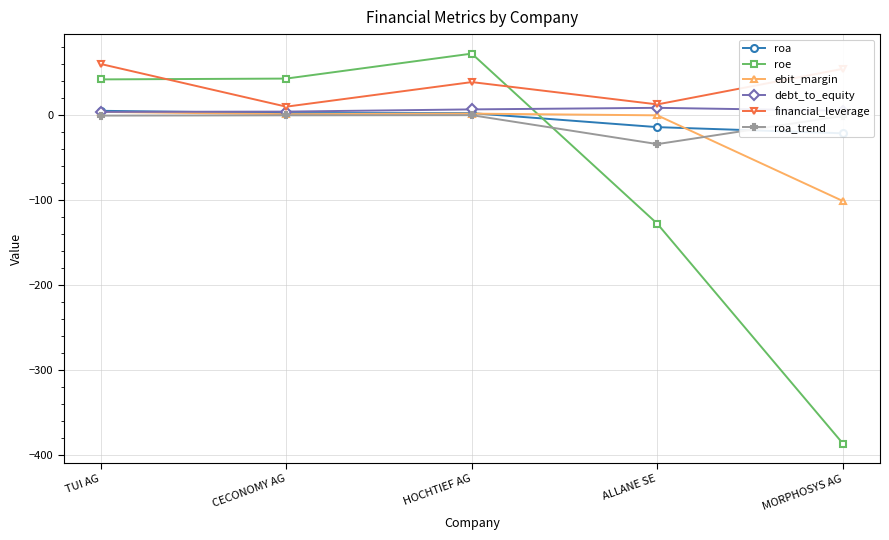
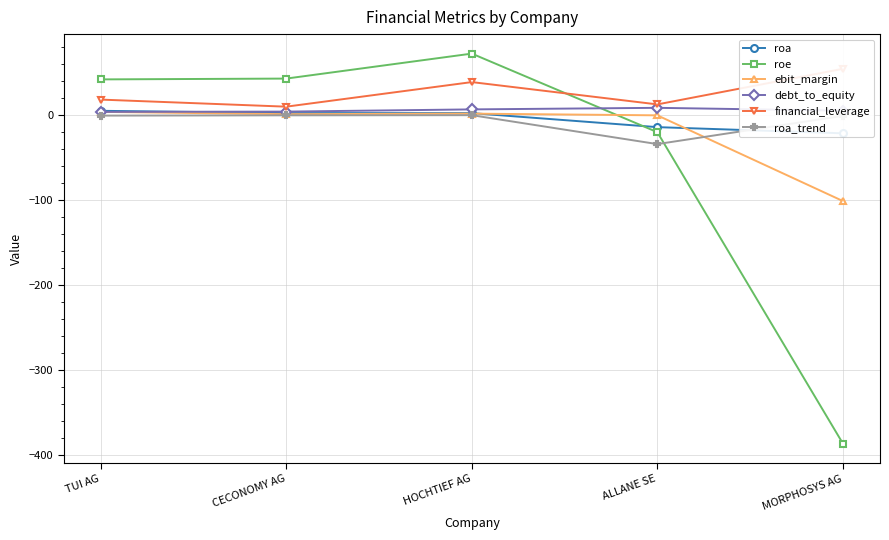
  {
    "roa": {
      "ALLANE SE": -10
    },
    "roe": {
      "TUI AG": 40,
      "CECONOMY AG": 40,
      "HOCHTIEF AG": 70,
-     "ALLANE SE": -130,
+     "ALLANE SE": -20,
      "MORPHOSYS AG": -390
    },
    "ebit_margin": {
      "ALLANE SE": 0,
      "MORPHOSYS AG": -100
    },
    "debt_to_equity": {
      "HOCHTIEF AG": 10,
      "ALLANE SE": 10
    },
    "financial_leverage": {
-     "TUI AG": 60,
+     "TUI AG": 20,
      "CECONOMY AG": 10,
      "HOCHTIEF AG": 40,
      "ALLANE SE": 10
    },
    "roa_trend": {
      "TUI AG": 0,
      "ALLANE SE": -30
    }
  }
